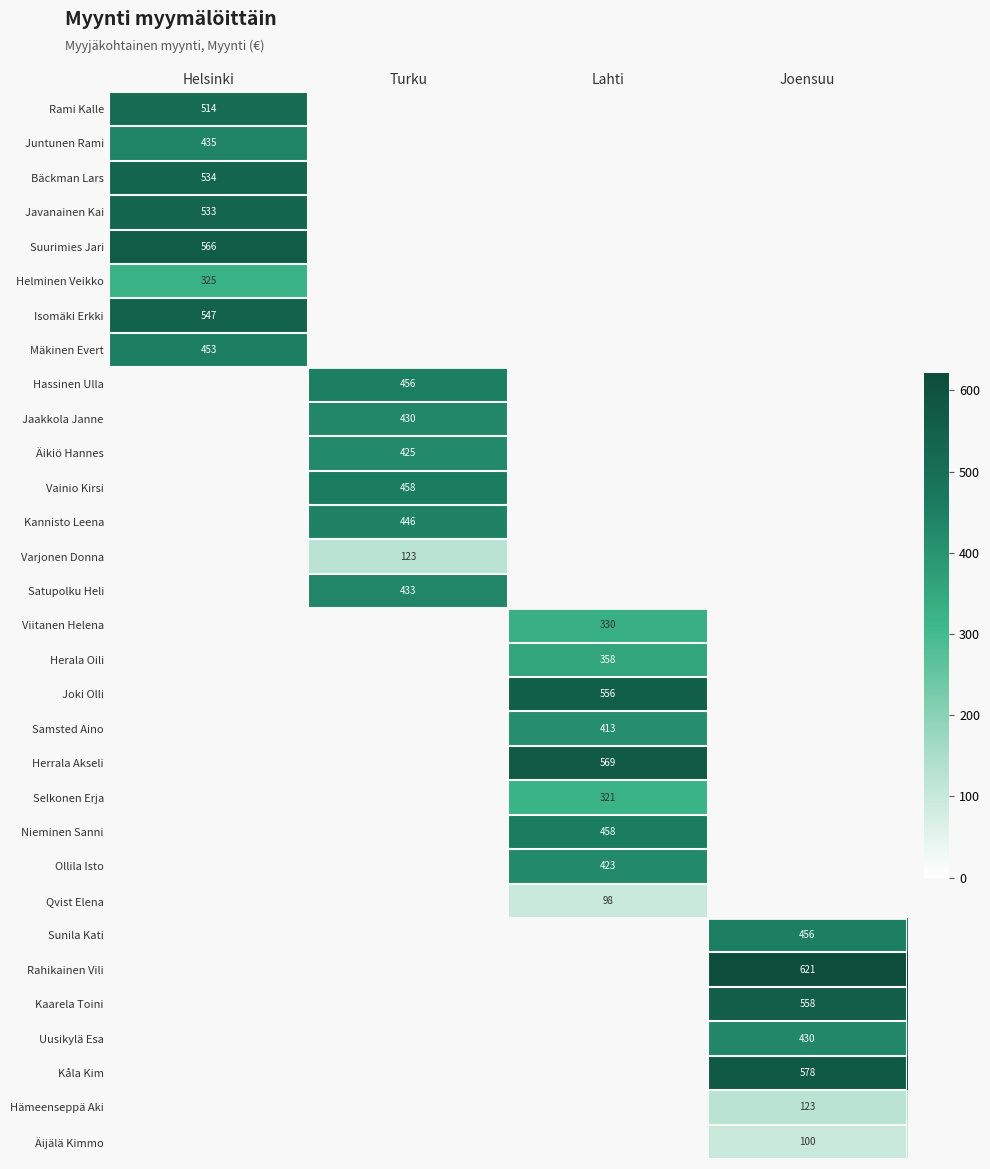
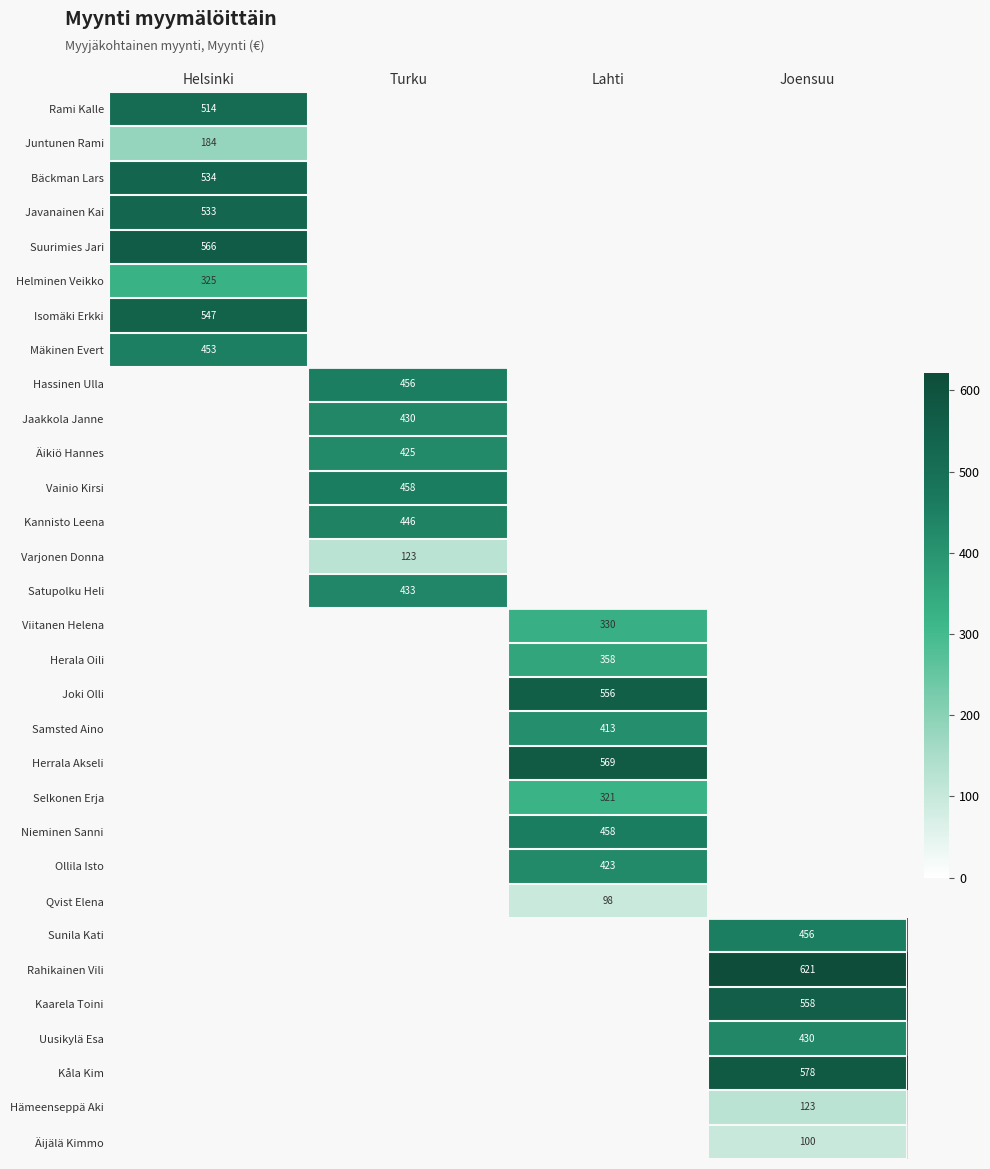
  {
    "Rami Kalle": {
      "Helsinki": 514
    },
    "Juntunen Rami": {
-     "Helsinki": 435
+     "Helsinki": 184
    },
    "Bäckman Lars": {
      "Helsinki": 534
    },
    "Javanainen Kai": {
      "Helsinki": 533
    },
    "Suurimies Jari": {
      "Helsinki": 566
    },
    "Helminen Veikko": {
      "Helsinki": 325
    },
    "Isomäki Erkki": {
      "Helsinki": 547
    },
    "Mäkinen Evert": {
      "Helsinki": 453
    },
    "Hassinen Ulla": {
      "Turku": 456
    },
    "Jaakkola Janne": {
      "Turku": 430
    },
    "Äikiö Hannes": {
      "Turku": 425
    },
    "Vainio Kirsi": {
      "Turku": 458
    },
    "Kannisto Leena": {
      "Turku": 446
    },
    "Varjonen Donna": {
      "Turku": 123
    },
    "Satupolku Heli": {
      "Turku": 433
    },
    "Viitanen Helena": {
      "Lahti": 330
    },
    "Herala Oili": {
      "Lahti": 358
    },
    "Joki Olli": {
      "Lahti": 556
    },
    "Samsted Aino": {
      "Lahti": 413
    },
    "Herrala Akseli": {
      "Lahti": 569
    },
    "Selkonen Erja": {
      "Lahti": 321
    },
    "Nieminen Sanni": {
      "Lahti": 458
    },
    "Ollila Isto": {
      "Lahti": 423
    },
    "Qvist Elena": {
      "Lahti": 98
    },
    "Sunila Kati": {
      "Joensuu": 456
    },
    "Rahikainen Vili": {
      "Joensuu": 621
    },
    "Kaarela Toini": {
      "Joensuu": 558
    },
    "Uusikylä Esa": {
      "Joensuu": 430
    },
    "Kåla Kim": {
      "Joensuu": 578
    },
    "Hämeenseppä Aki": {
      "Joensuu": 123
    },
    "Äijälä Kimmo": {
      "Joensuu": 100
    }
  }
